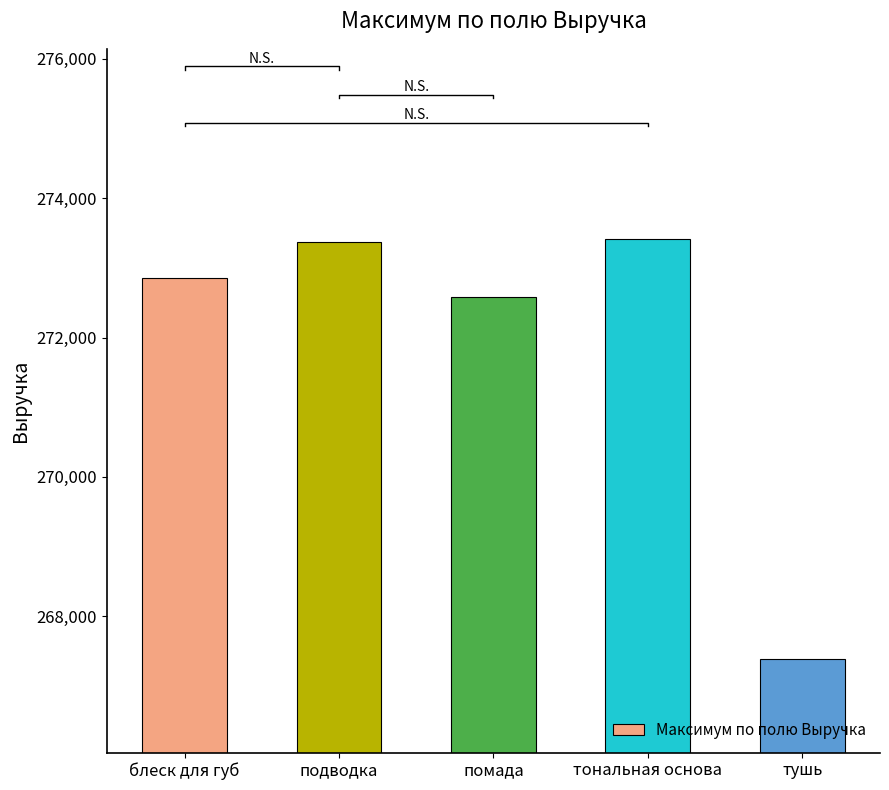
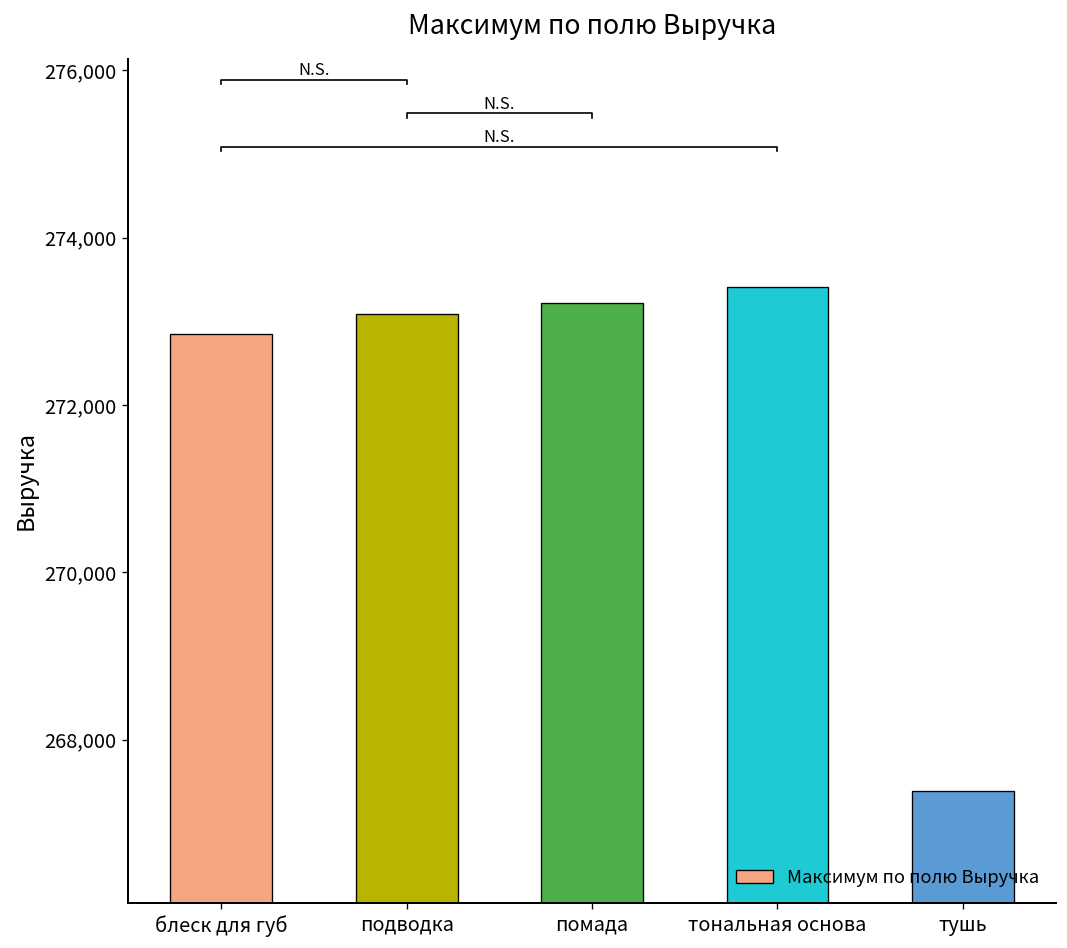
  {
    "Максимум по полю Выручка": {
      "блеск для губ": "272,800",
-     "подводка": "273,400",
-     "помада": "272,600",
+     "подводка": "273,100",
+     "помада": "273,200",
      "тональная основа": "273,400",
      "тушь": "267,400"
    }
  }
